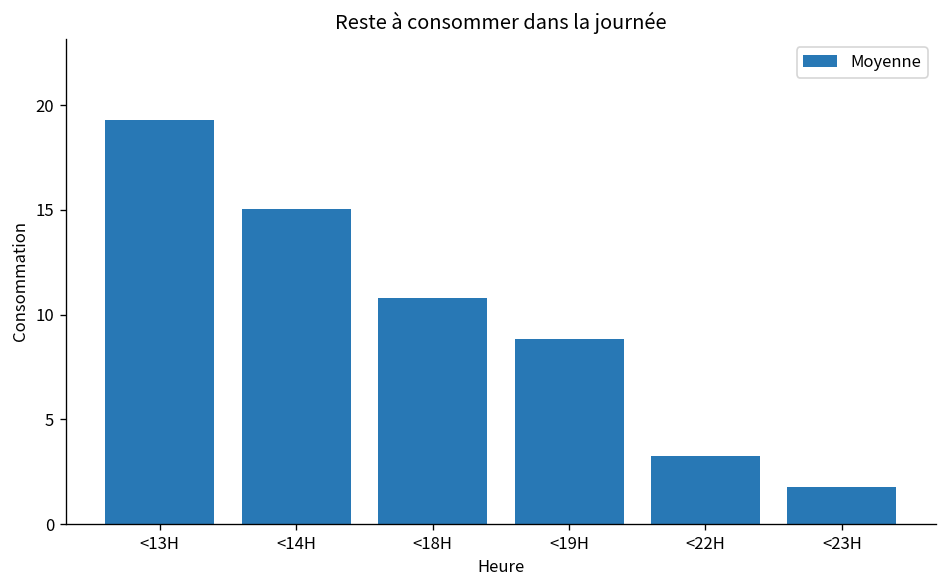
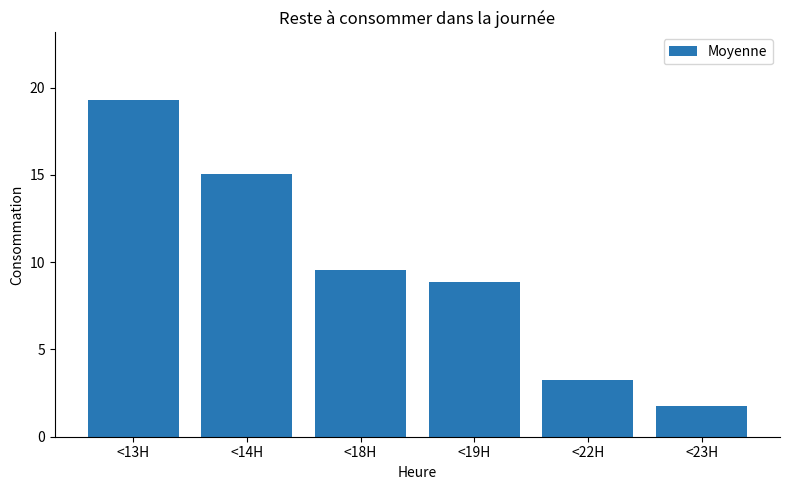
  {
    "<13H": 19.3,
    "<14H": 15.1,
-   "<18H": 10.8,
+   "<18H": 9.5,
    "<19H": 8.8,
    "<22H": 3.2,
    "<23H": 1.8
  }
